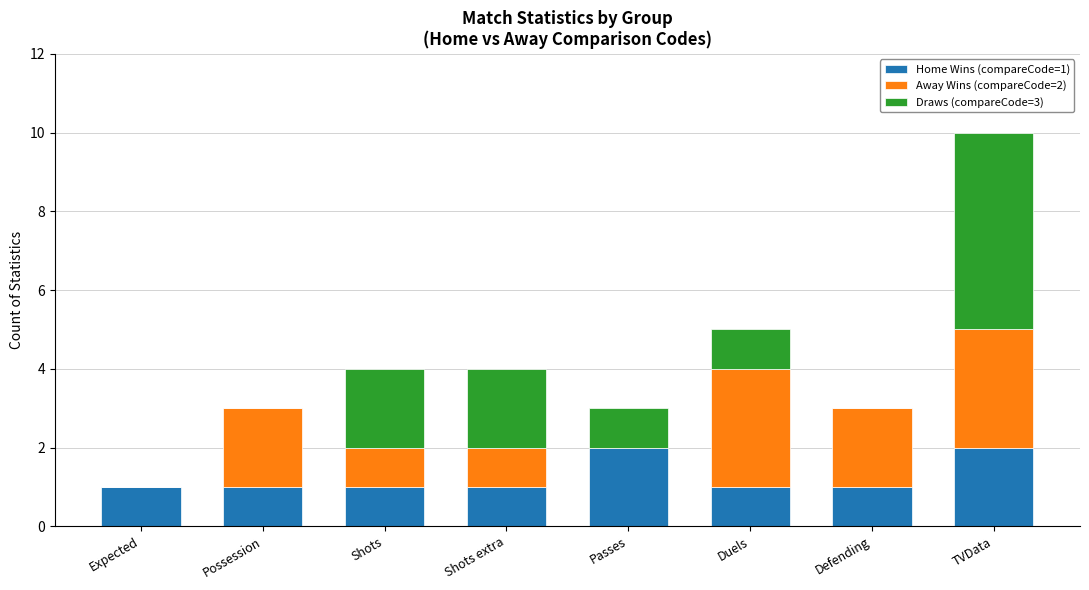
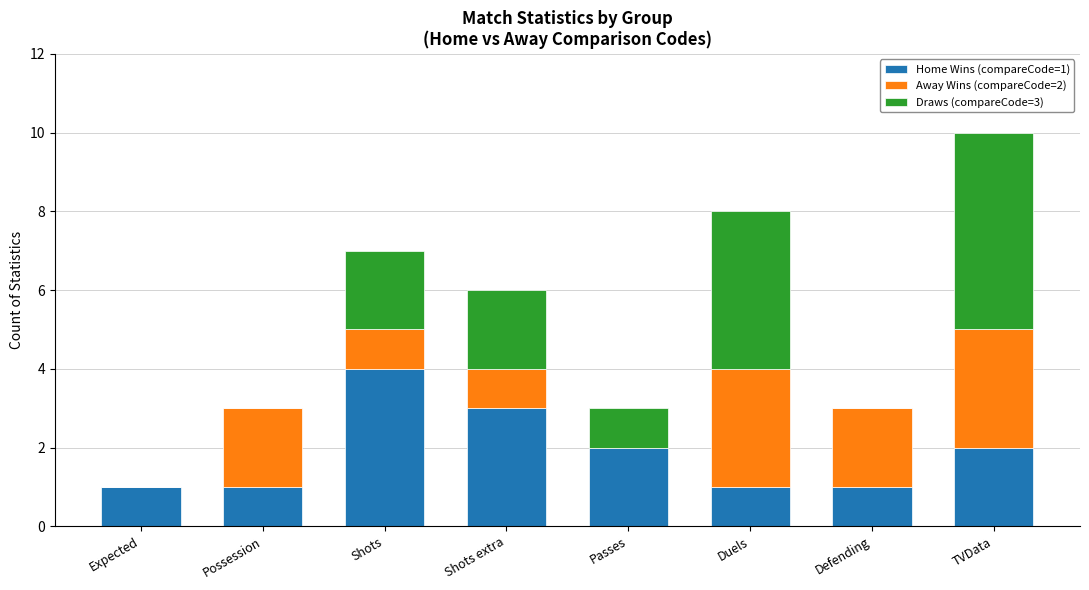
  {
    "Home Wins (compareCode=1)": {
      "Expected": 1,
      "Possession": 1,
-     "Shots": 1,
-     "Shots extra": 1,
+     "Shots": 4,
+     "Shots extra": 3,
      "Passes": 2,
      "Duels": 1,
      "Defending": 1,
      "TVData": 2
    },
    "Away Wins (compareCode=2)": {
      "Expected": 0,
      "Possession": 2,
      "Shots": 1,
      "Shots extra": 1,
      "Passes": 0,
      "Duels": 3,
      "Defending": 2,
      "TVData": 3
    },
    "Draws (compareCode=3)": {
      "Expected": 0,
      "Possession": 0,
      "Shots": 2,
      "Shots extra": 2,
      "Passes": 1,
-     "Duels": 1,
+     "Duels": 4,
      "Defending": 0,
      "TVData": 5
    }
  }
